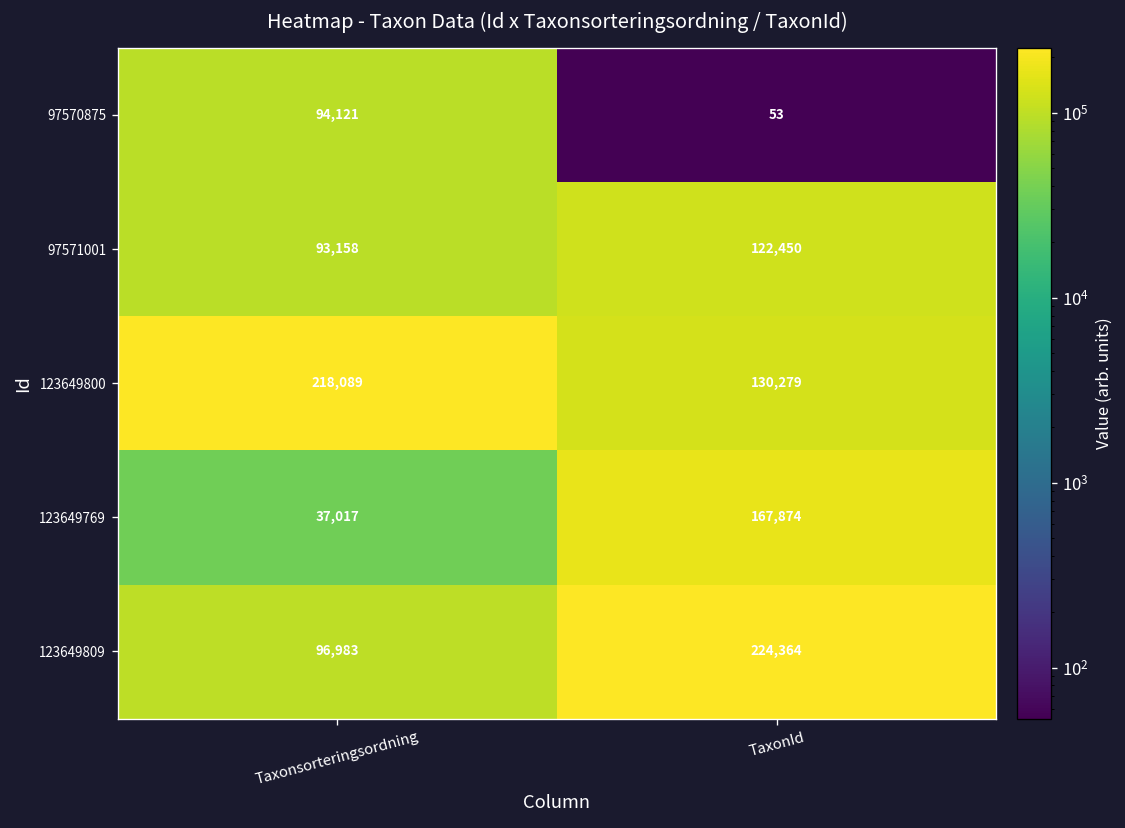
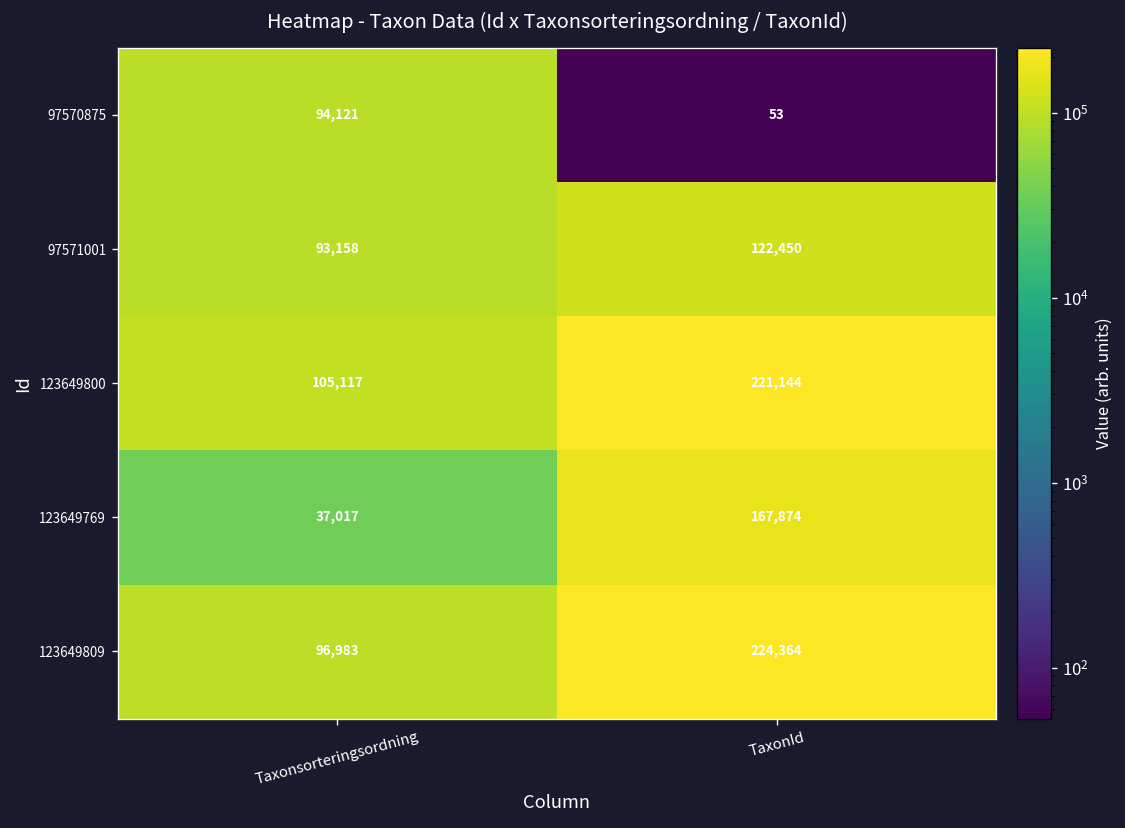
  {
    "97570875": {
      "Taxonsorteringsordning": "94,121",
      "TaxonId": "53"
    },
    "97571001": {
      "Taxonsorteringsordning": "93,158",
      "TaxonId": "122,450"
    },
    "123649800": {
-     "Taxonsorteringsordning": "218,089",
-     "TaxonId": "130,279"
+     "Taxonsorteringsordning": "105,117",
+     "TaxonId": "221,144"
    },
    "123649769": {
      "Taxonsorteringsordning": "37,017",
      "TaxonId": "167,874"
    },
    "123649809": {
      "Taxonsorteringsordning": "96,983",
      "TaxonId": "224,364"
    }
  }
